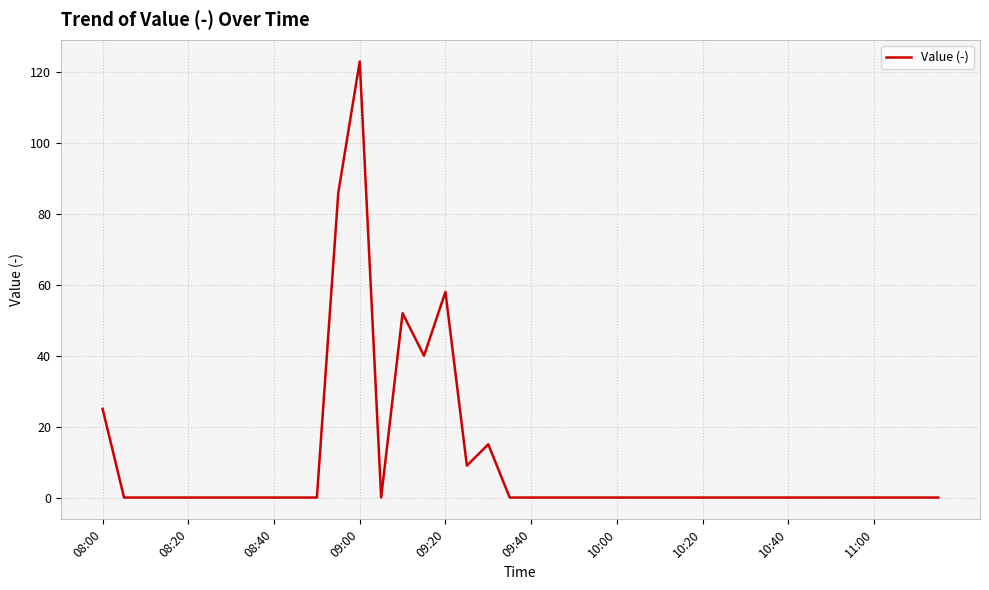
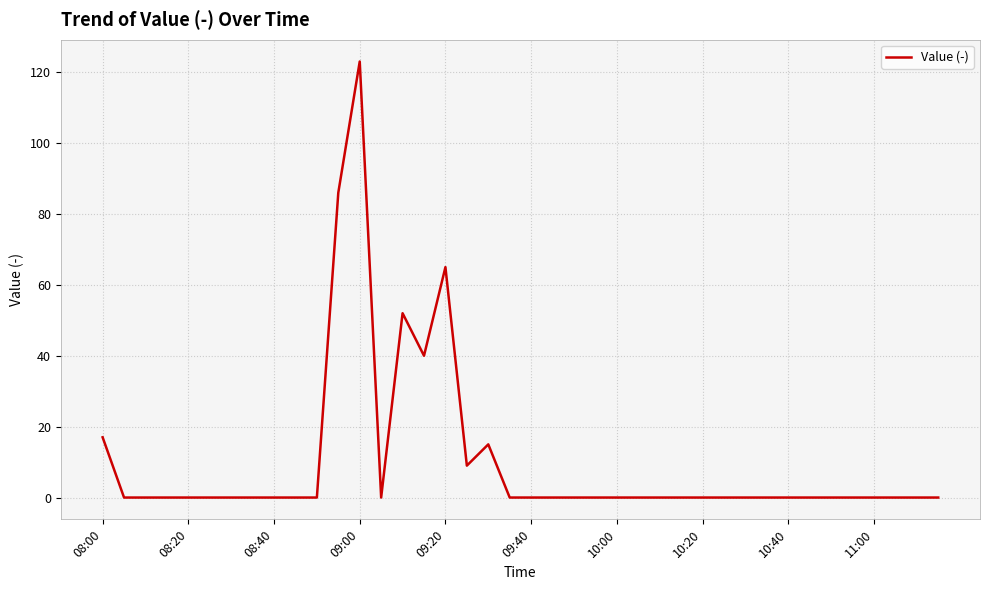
  {
-   "08:00": 25,
+   "08:00": 17,
    "08:20": 0,
    "08:40": 0,
    "09:00": 123,
-   "09:20": 58,
+   "09:20": 65,
    "09:40": 0,
    "10:00": 0,
    "10:20": 0,
    "10:40": 0,
    "11:00": 0
  }
